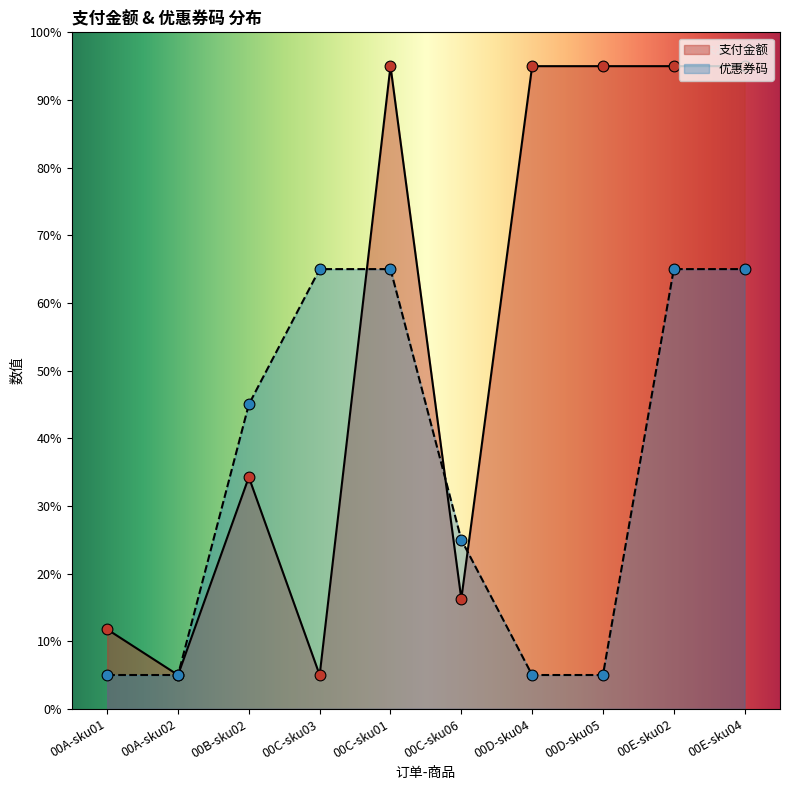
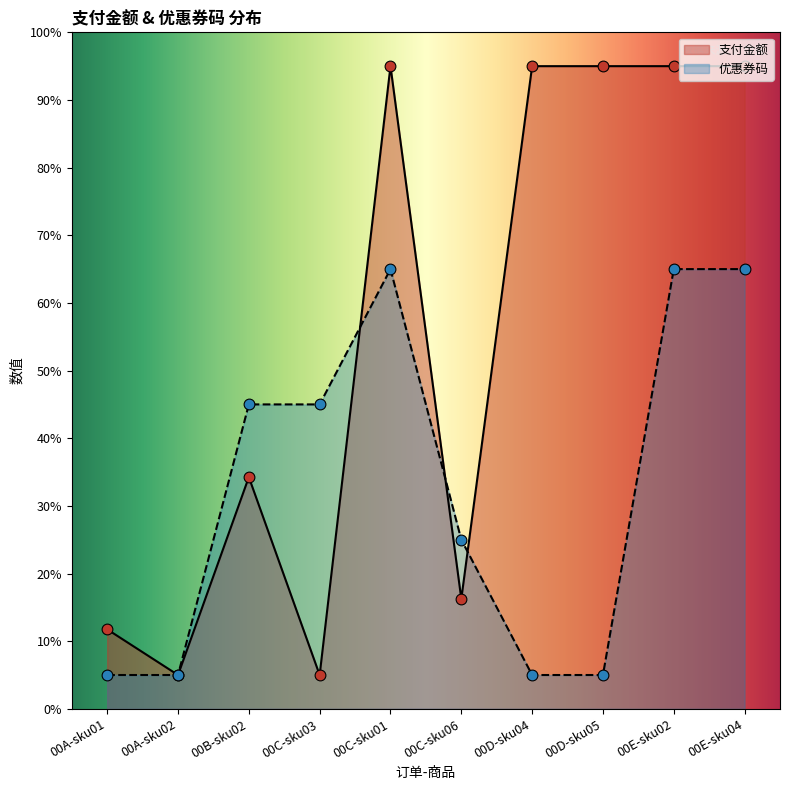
  {
    "支付金额": {
      "00A-sku01": "12%",
      "00B-sku02": "34%",
      "00C-sku03": "5%",
      "00C-sku01": "95%",
      "00C-sku06": "16%",
      "00D-sku04": "95%",
      "00D-sku05": "95%",
      "00E-sku02": "95%"
    },
    "优惠券码": {
      "00A-sku01": "5%",
      "00B-sku02": "45%",
-     "00C-sku03": "65%",
+     "00C-sku03": "45%",
      "00C-sku01": "65%",
      "00C-sku06": "25%",
      "00D-sku04": "5%",
      "00D-sku05": "5%",
      "00E-sku02": "65%",
      "00E-sku04": "65%"
    }
  }
